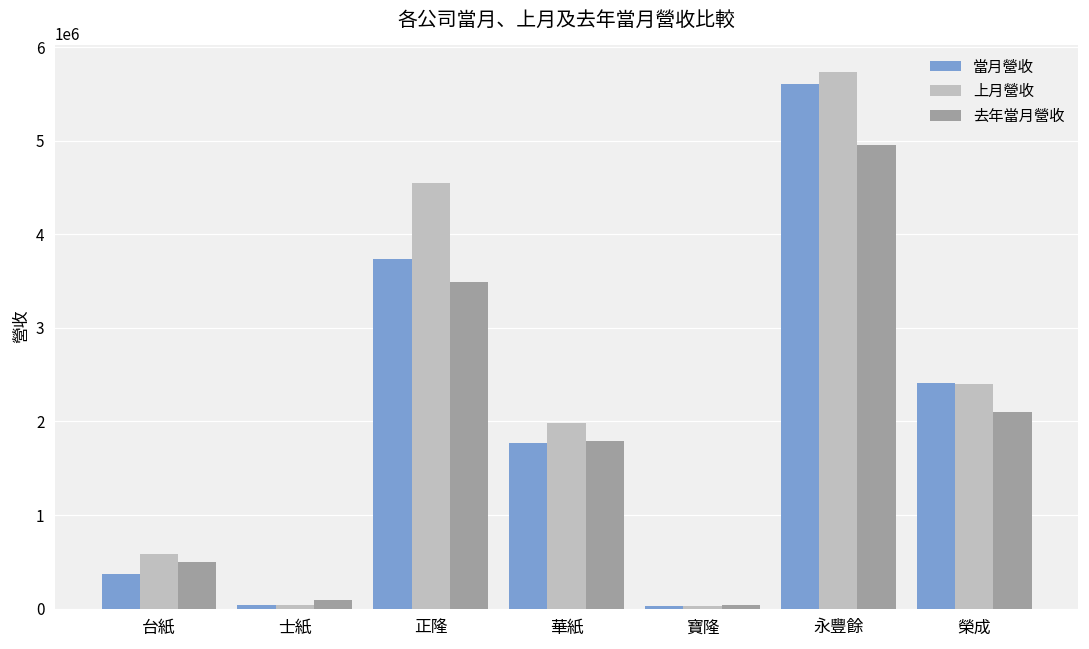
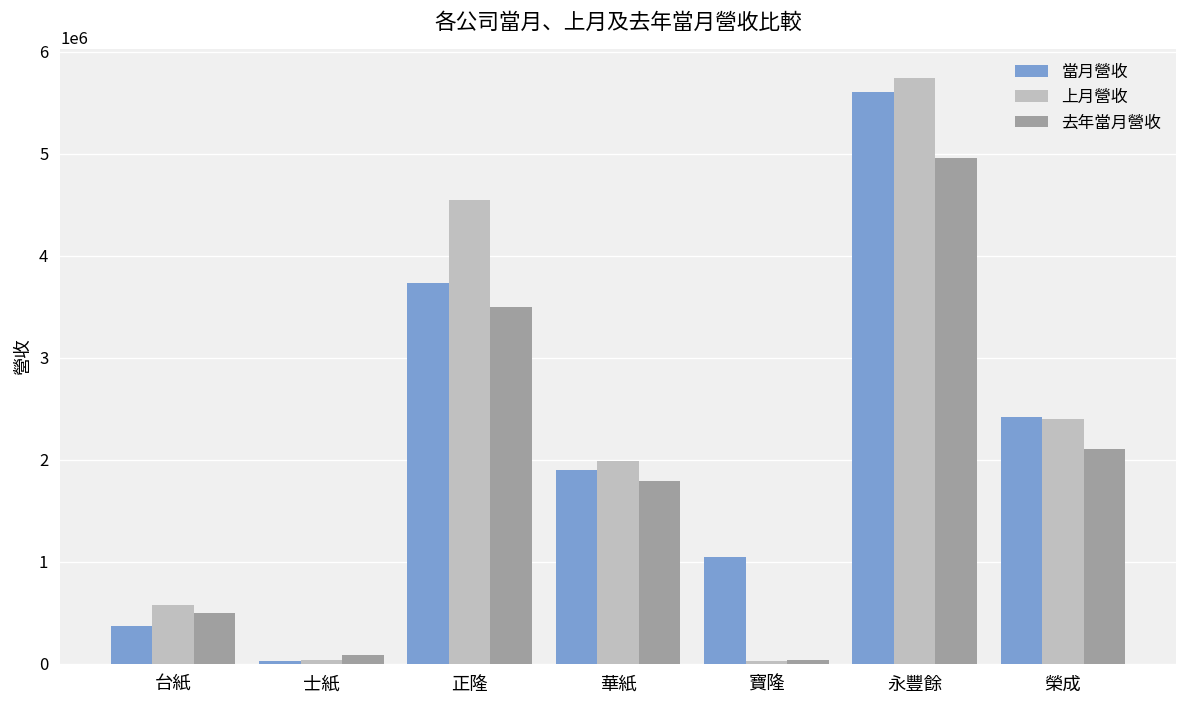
  {
    "當月營收": {
      "台紙": 400000,
      "士紙": 0,
      "正隆": 3700000,
-     "華紙": 1800000,
-     "寶隆": 0,
+     "華紙": 1900000,
+     "寶隆": 1000000,
      "永豐餘": 5600000,
      "榮成": 2400000
    }
  }
